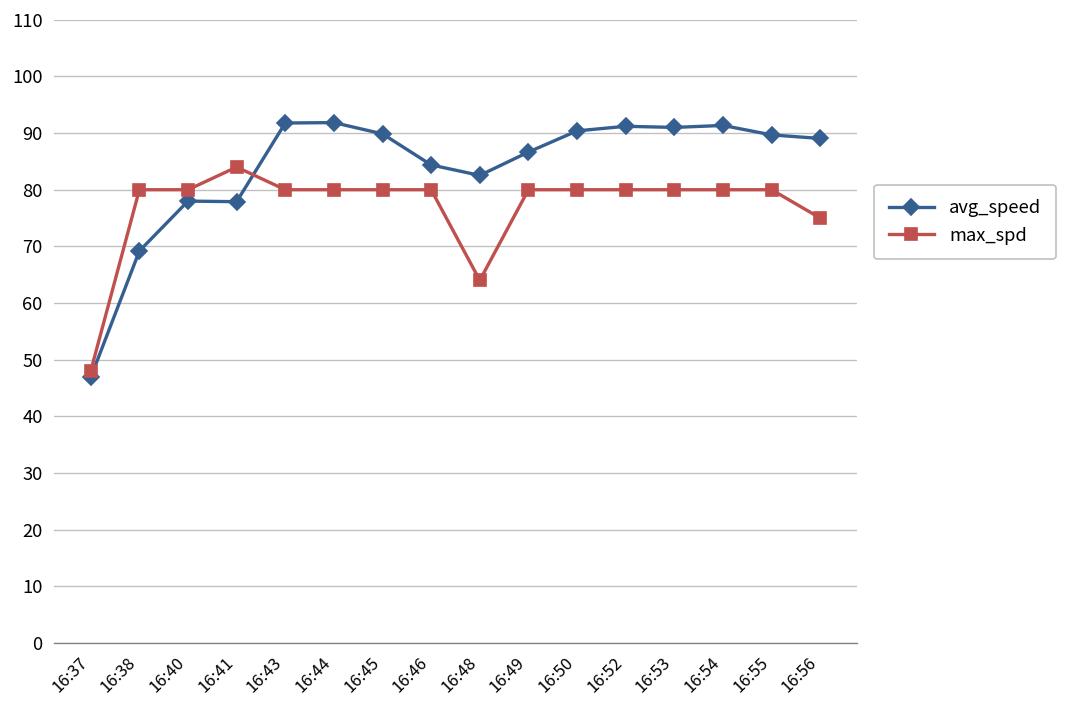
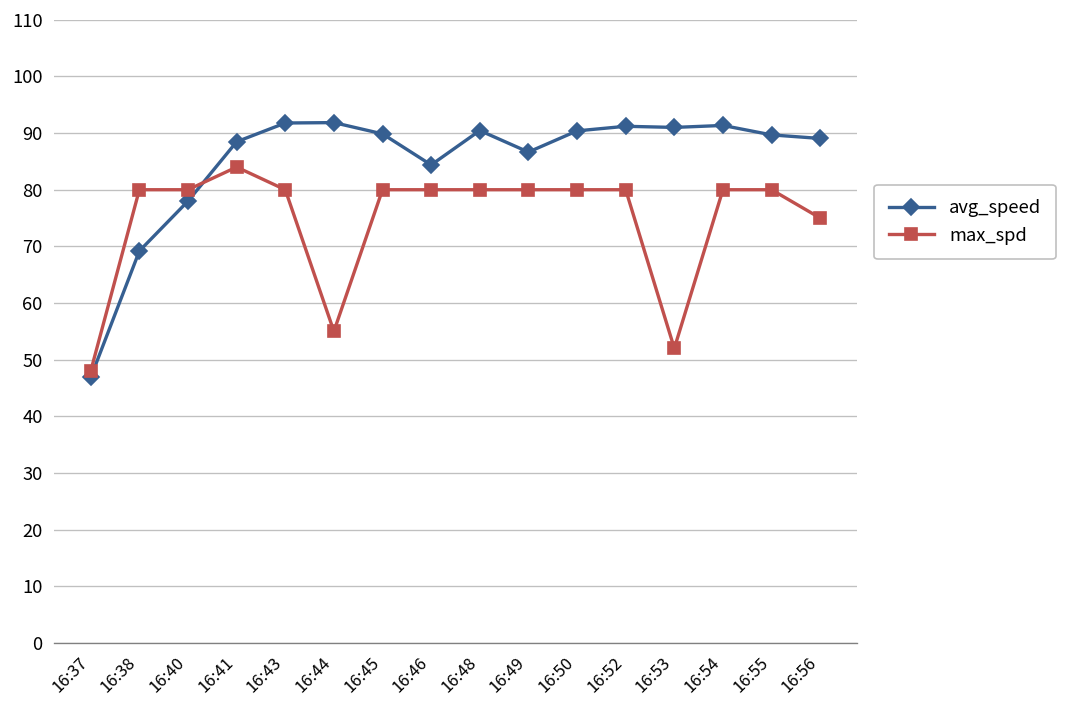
  {
    "avg_speed": {
      "16:37": 47,
      "16:38": 69,
      "16:40": 78,
-     "16:41": 78,
+     "16:41": 88,
      "16:43": 92,
      "16:44": 92,
      "16:45": 90,
      "16:46": 84,
-     "16:48": 83,
+     "16:48": 90,
      "16:49": 87,
      "16:50": 90,
      "16:52": 91,
      "16:53": 91,
      "16:54": 91,
      "16:55": 90,
      "16:56": 89
    },
    "max_spd": {
      "16:37": 48,
      "16:38": 80,
      "16:40": 80,
      "16:41": 84,
      "16:43": 80,
-     "16:44": 80,
+     "16:44": 55,
      "16:45": 80,
      "16:46": 80,
-     "16:48": 64,
+     "16:48": 80,
      "16:49": 80,
      "16:50": 80,
      "16:52": 80,
-     "16:53": 80,
+     "16:53": 52,
      "16:54": 80,
      "16:55": 80,
      "16:56": 75
    }
  }
